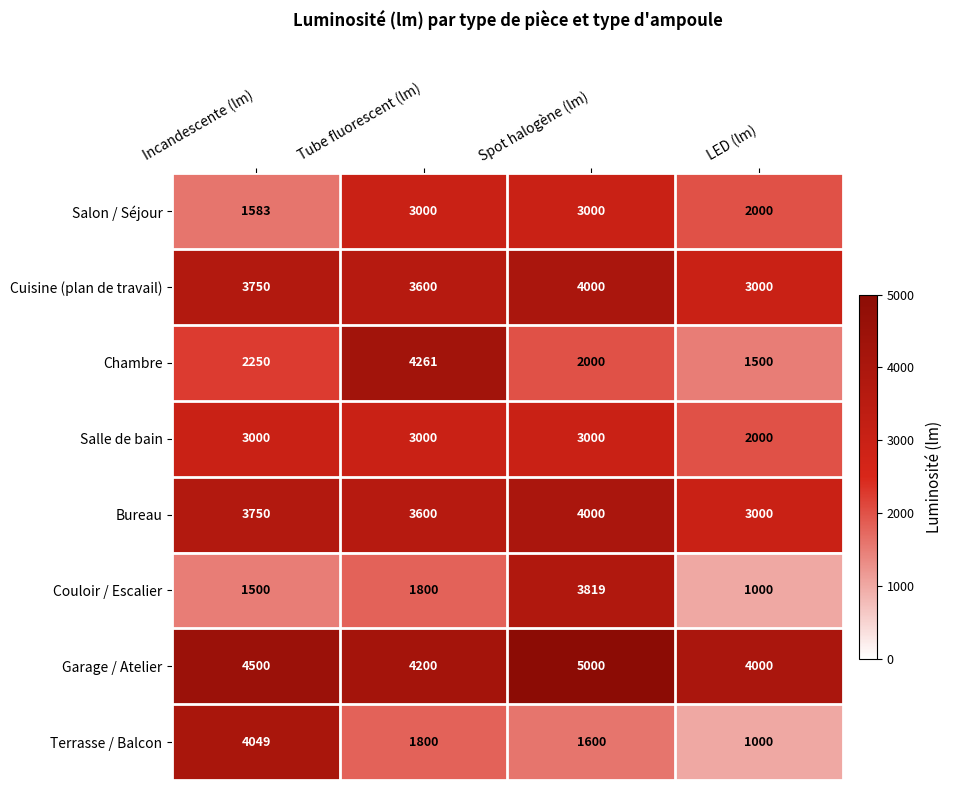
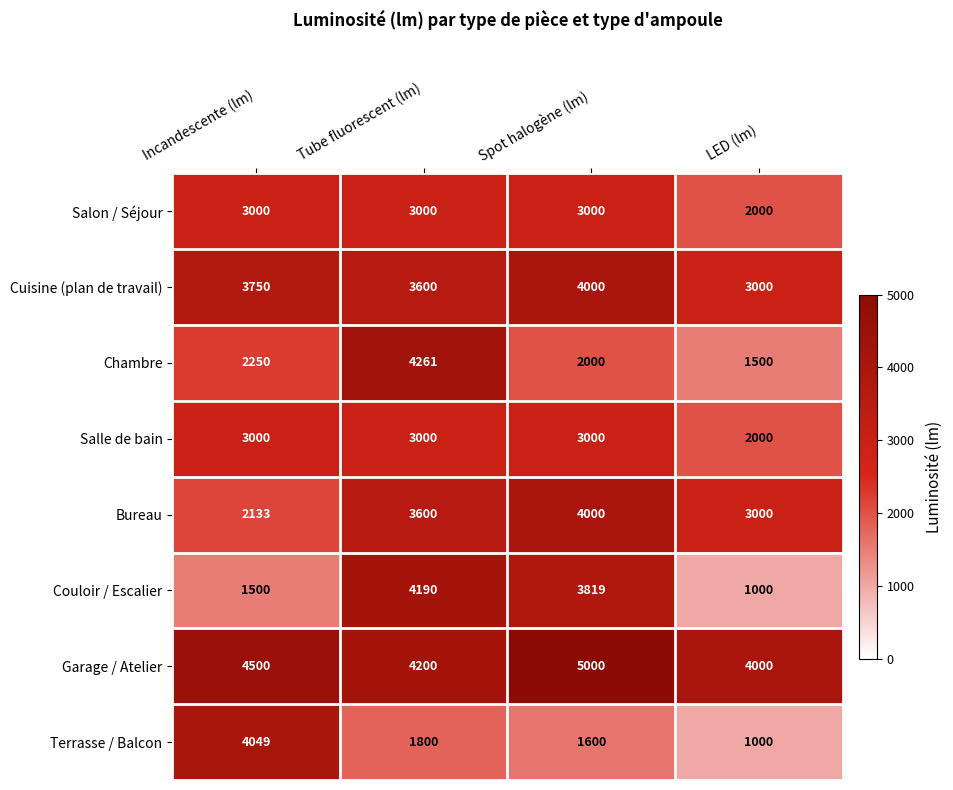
  {
    "Salon / Séjour": {
-     "Incandescente (lm)": 1583,
+     "Incandescente (lm)": 3000,
      "Tube fluorescent (lm)": 3000,
      "Spot halogène (lm)": 3000,
      "LED (lm)": 2000
    },
    "Cuisine (plan de travail)": {
      "Incandescente (lm)": 3750,
      "Tube fluorescent (lm)": 3600,
      "Spot halogène (lm)": 4000,
      "LED (lm)": 3000
    },
    "Chambre": {
      "Incandescente (lm)": 2250,
      "Tube fluorescent (lm)": 4261,
      "Spot halogène (lm)": 2000,
      "LED (lm)": 1500
    },
    "Salle de bain": {
      "Incandescente (lm)": 3000,
      "Tube fluorescent (lm)": 3000,
      "Spot halogène (lm)": 3000,
      "LED (lm)": 2000
    },
    "Bureau": {
-     "Incandescente (lm)": 3750,
+     "Incandescente (lm)": 2133,
      "Tube fluorescent (lm)": 3600,
      "Spot halogène (lm)": 4000,
      "LED (lm)": 3000
    },
    "Couloir / Escalier": {
      "Incandescente (lm)": 1500,
-     "Tube fluorescent (lm)": 1800,
+     "Tube fluorescent (lm)": 4190,
      "Spot halogène (lm)": 3819,
      "LED (lm)": 1000
    },
    "Garage / Atelier": {
      "Incandescente (lm)": 4500,
      "Tube fluorescent (lm)": 4200,
      "Spot halogène (lm)": 5000,
      "LED (lm)": 4000
    },
    "Terrasse / Balcon": {
      "Incandescente (lm)": 4049,
      "Tube fluorescent (lm)": 1800,
      "Spot halogène (lm)": 1600,
      "LED (lm)": 1000
    }
  }
